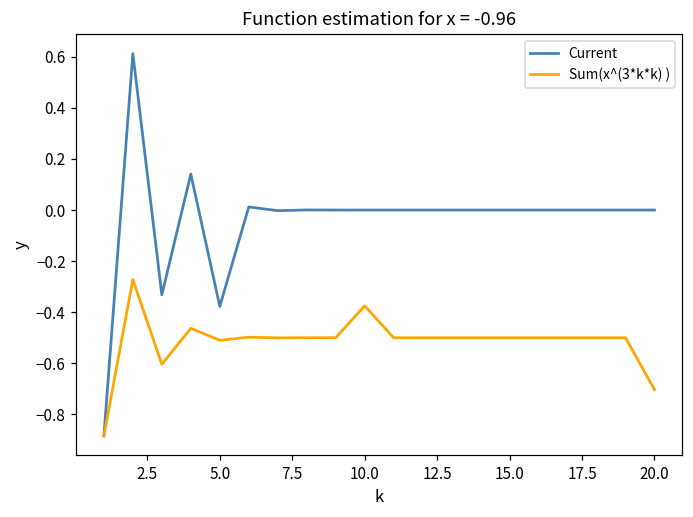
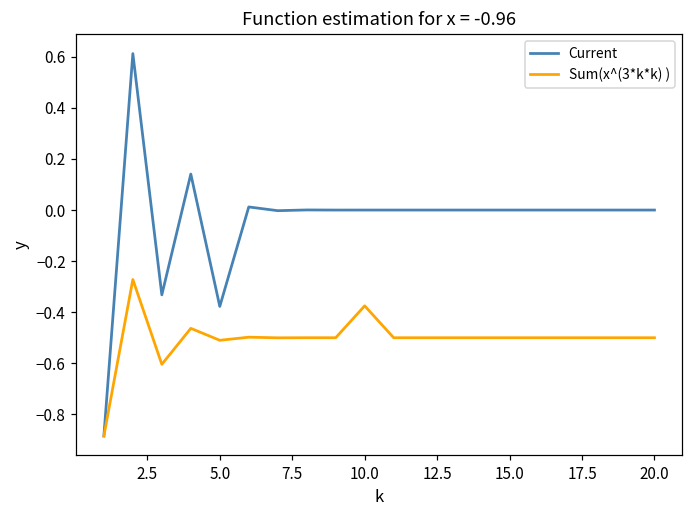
  {
    "Current": {
      "5.0": -0.38,
      "10.0": 0.00,
      "15.0": 0.00,
      "20.0": 0.00
    },
    "Sum(x^(3*k*k) )": {
      "5.0": -0.51,
      "10.0": -0.38,
      "15.0": -0.50,
-     "20.0": -0.70
+     "20.0": -0.50
    }
  }
